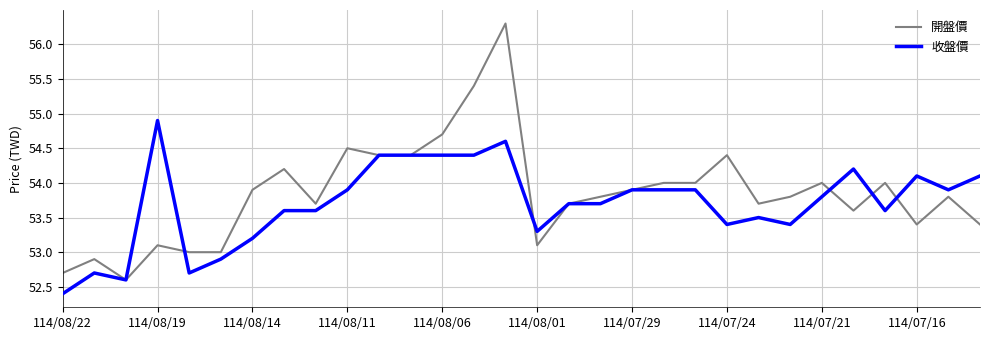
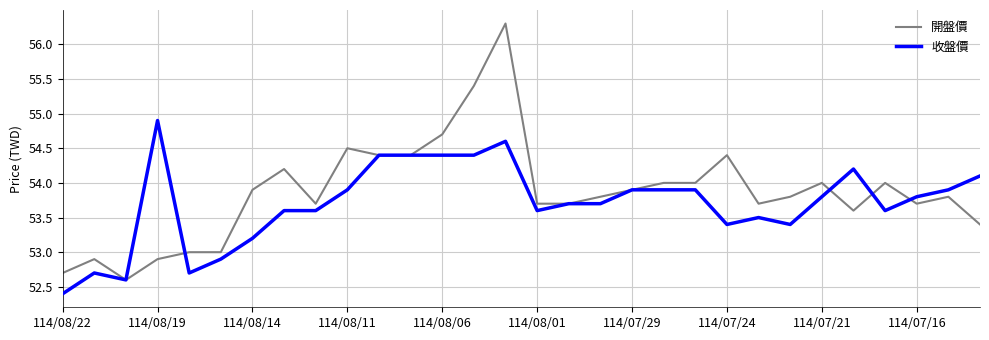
  {
    "開盤價": {
      "114/08/22": 52.7,
-     "114/08/19": 53.1,
+     "114/08/19": 52.9,
      "114/08/14": 53.9,
      "114/08/11": 54.5,
      "114/08/06": 54.7,
-     "114/08/01": 53.1,
+     "114/08/01": 53.7,
      "114/07/24": 54.4,
      "114/07/21": 54.0,
-     "114/07/16": 53.4
+     "114/07/16": 53.7
    },
    "收盤價": {
      "114/08/22": 52.4,
      "114/08/19": 54.9,
      "114/08/14": 53.2,
      "114/08/11": 53.9,
      "114/08/06": 54.4,
-     "114/08/01": 53.3,
+     "114/08/01": 53.6,
      "114/07/24": 53.4,
      "114/07/21": 53.8,
-     "114/07/16": 54.1
+     "114/07/16": 53.8
    }
  }
